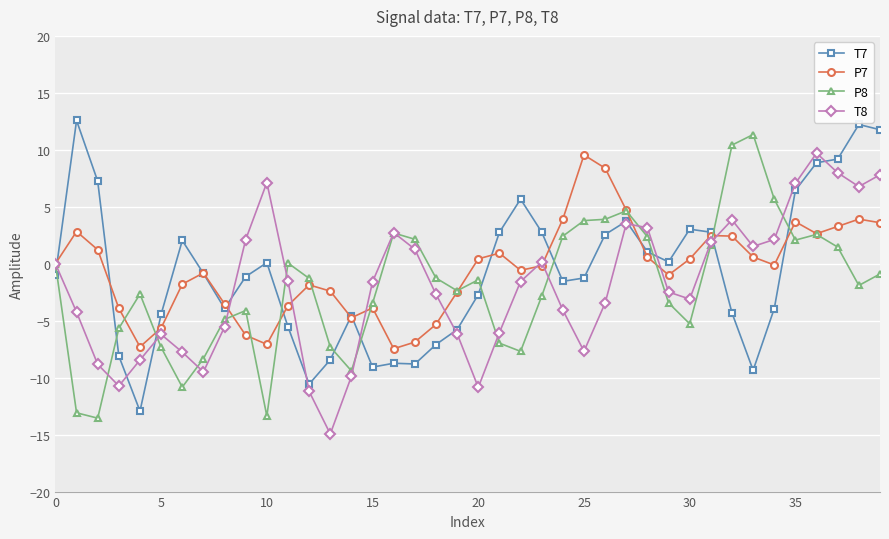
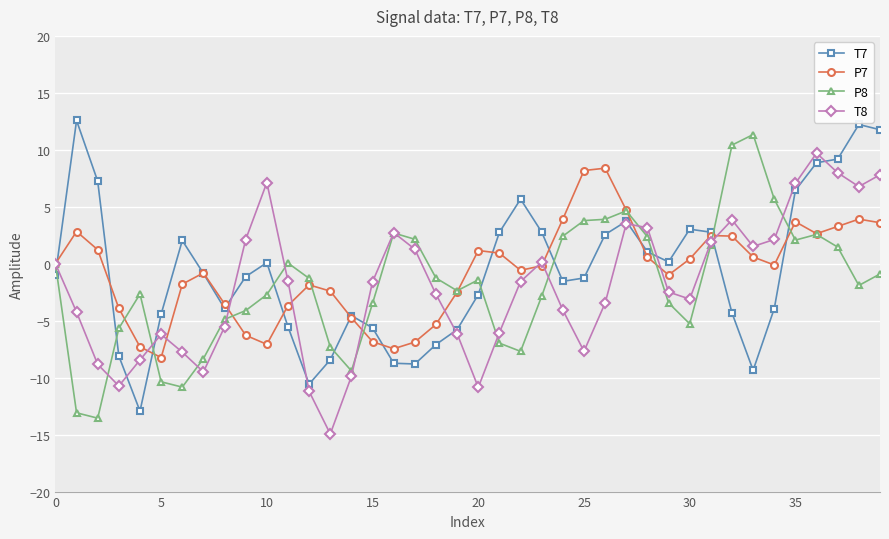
  {
    "T7": {
      "0": -1.0,
      "5": -4.4,
      "10": 0.1,
-     "15": -9.1,
+     "15": -5.6,
      "20": -2.7,
      "25": -1.3,
      "30": 3.0,
      "35": 6.4
    },
    "P7": {
-     "5": -5.6,
+     "5": -8.2,
      "10": -7.1,
-     "15": -3.9,
-     "20": 0.4,
-     "25": 9.5,
+     "15": -6.8,
+     "20": 1.2,
+     "25": 8.2,
      "30": 0.4,
      "35": 3.7
    },
    "P8": {
-     "5": -7.3,
-     "10": -13.4,
+     "5": -10.4,
+     "10": -2.7,
      "15": -3.5,
      "20": -1.4,
      "25": 3.8,
      "30": -5.3,
      "35": 2.1
    },
    "T8": {
      "5": -6.2,
      "10": 7.1,
      "15": -1.6,
      "20": -10.9,
      "25": -7.7,
      "30": -3.1,
      "35": 7.1
    }
  }
